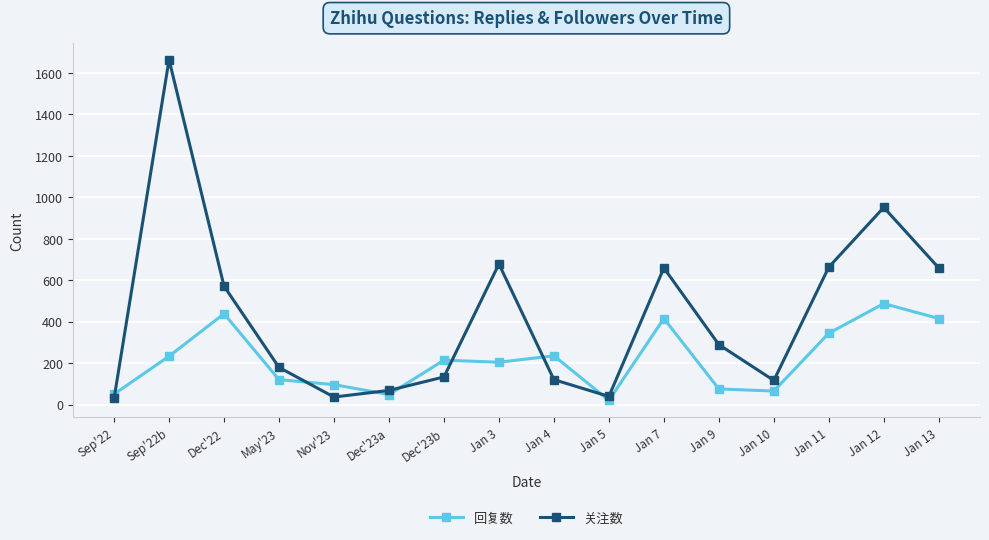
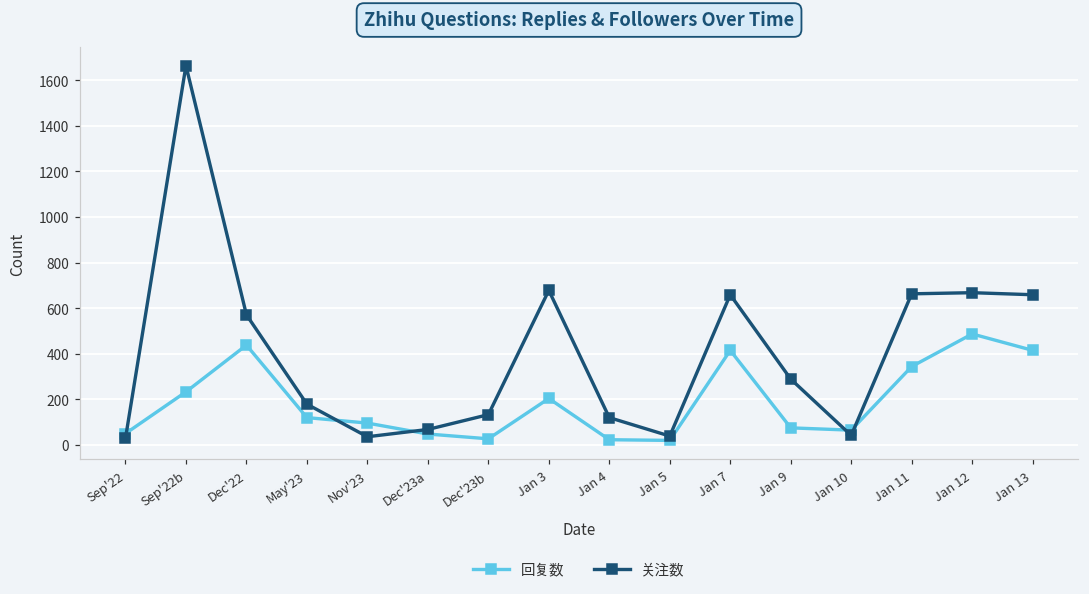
  {
    "回复数": {
      "Sep'22": 50,
      "Sep'22b": 230,
      "Dec'22": 440,
      "May'23": 120,
      "Nov'23": 100,
      "Dec'23a": 50,
-     "Dec'23b": 210,
+     "Dec'23b": 30,
      "Jan 3": 200,
-     "Jan 4": 240,
+     "Jan 4": 20,
      "Jan 5": 20,
      "Jan 7": 420,
      "Jan 9": 80,
      "Jan 10": 70,
      "Jan 11": 340,
      "Jan 12": 490,
      "Jan 13": 420
    },
    "关注数": {
      "Sep'22": 30,
      "Sep'22b": 1660,
      "Dec'22": 570,
      "May'23": 180,
      "Nov'23": 40,
      "Dec'23a": 70,
      "Dec'23b": 130,
      "Jan 3": 680,
      "Jan 4": 120,
      "Jan 5": 40,
      "Jan 7": 660,
      "Jan 9": 290,
-     "Jan 10": 120,
+     "Jan 10": 40,
      "Jan 11": 660,
-     "Jan 12": 950,
+     "Jan 12": 670,
      "Jan 13": 660
    }
  }
